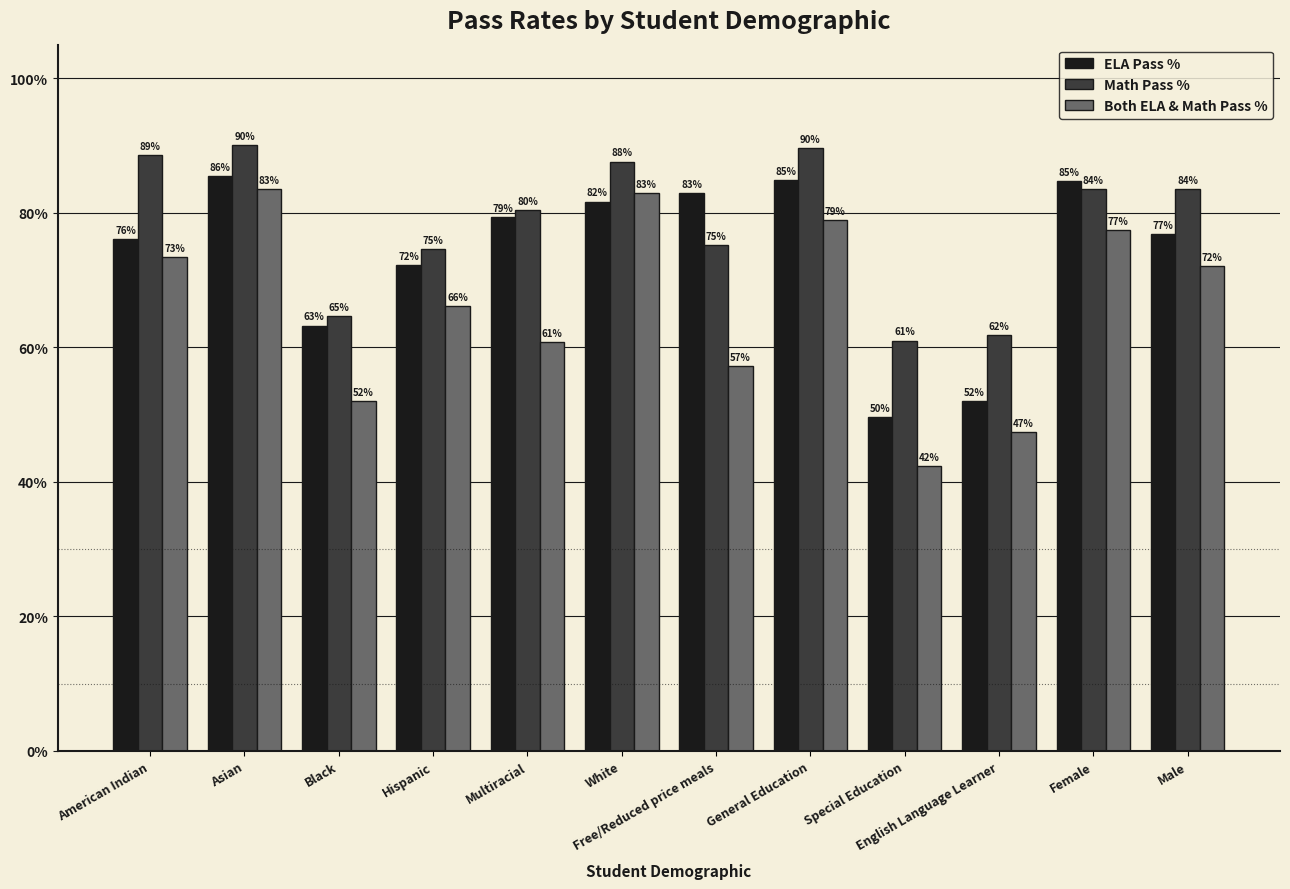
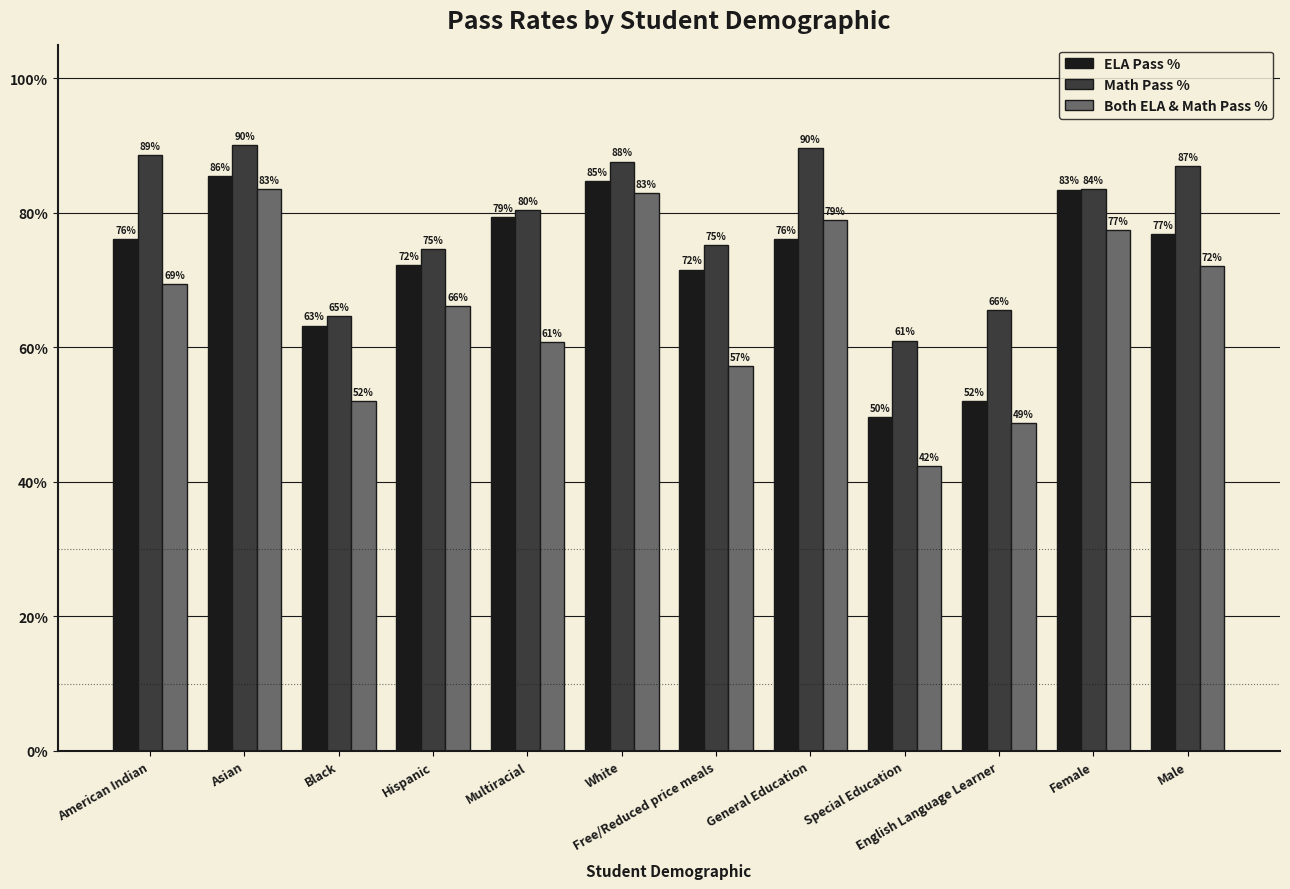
  {
    "ELA Pass %": {
      "American Indian": "76%",
      "Asian": "86%",
      "Black": "63%",
      "Hispanic": "72%",
      "Multiracial": "79%",
-     "White": "82%",
-     "Free/Reduced price meals": "83%",
-     "General Education": "85%",
+     "White": "85%",
+     "Free/Reduced price meals": "72%",
+     "General Education": "76%",
      "Special Education": "50%",
      "English Language Learner": "52%",
-     "Female": "85%",
+     "Female": "83%",
      "Male": "77%"
    },
    "Math Pass %": {
      "American Indian": "89%",
      "Asian": "90%",
      "Black": "65%",
      "Hispanic": "75%",
      "Multiracial": "80%",
      "White": "88%",
      "Free/Reduced price meals": "75%",
      "General Education": "90%",
      "Special Education": "61%",
-     "English Language Learner": "62%",
+     "English Language Learner": "66%",
      "Female": "84%",
-     "Male": "84%"
+     "Male": "87%"
    },
    "Both ELA & Math Pass %": {
-     "American Indian": "73%",
+     "American Indian": "69%",
      "Asian": "83%",
      "Black": "52%",
      "Hispanic": "66%",
      "Multiracial": "61%",
      "White": "83%",
      "Free/Reduced price meals": "57%",
      "General Education": "79%",
      "Special Education": "42%",
-     "English Language Learner": "47%",
+     "English Language Learner": "49%",
      "Female": "77%",
      "Male": "72%"
    }
  }
